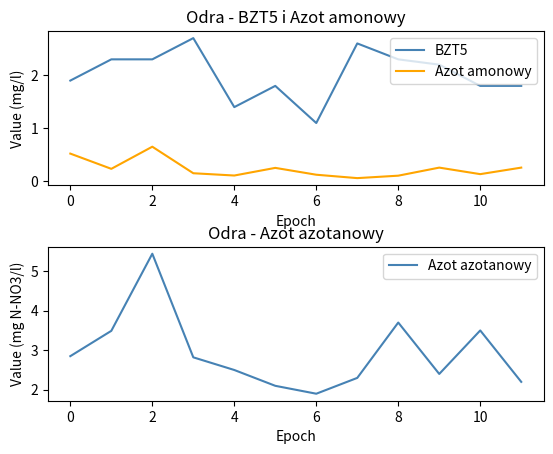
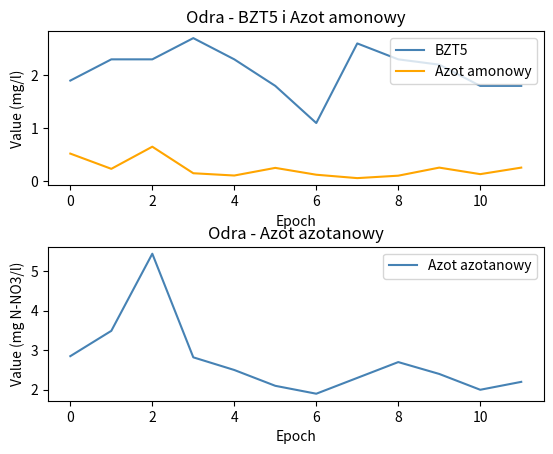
  {
    "Odra - BZT5 i Azot amonowy": {
      "BZT5": {
        "0": 1.9,
        "2": 2.3,
-       "4": 1.4,
+       "4": 2.3,
        "6": 1.1,
        "10": 1.8
      },
      "Azot amonowy": {
        "0": 0.5,
        "2": 0.7,
        "4": 0.1,
        "6": 0.1,
        "8": 0.1,
        "10": 0.1
      }
    },
    "Odra - Azot azotanowy": {
      "0": 2.9,
      "2": 5.4,
      "4": 2.5,
      "6": 1.9,
-     "8": 3.7,
-     "10": 3.5
+     "8": 2.7,
+     "10": 2.0
    }
  }
